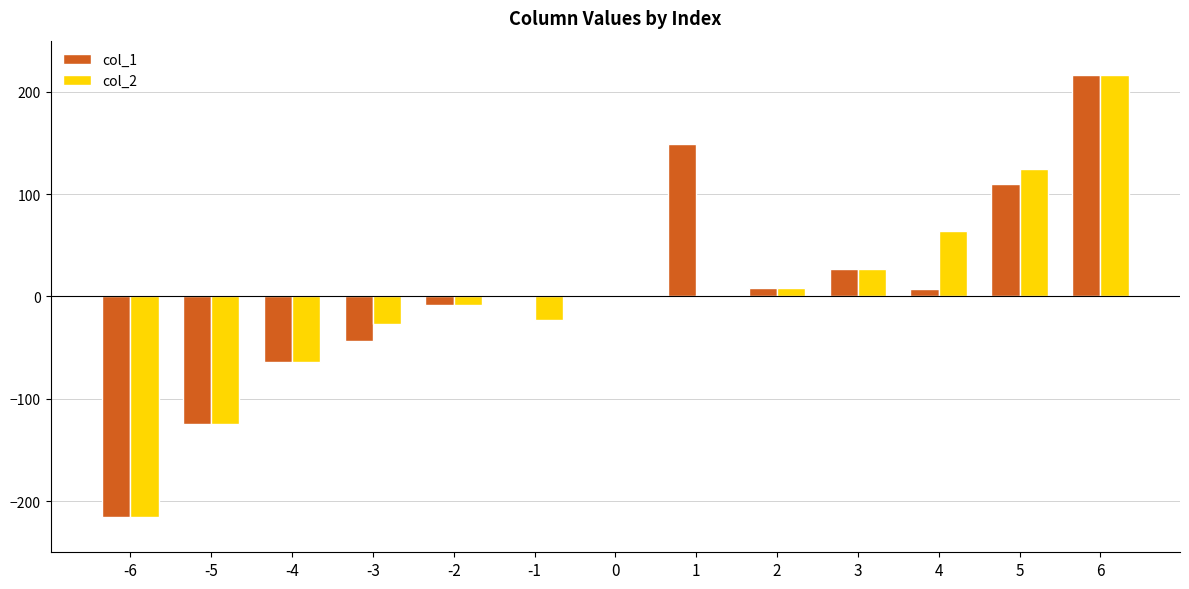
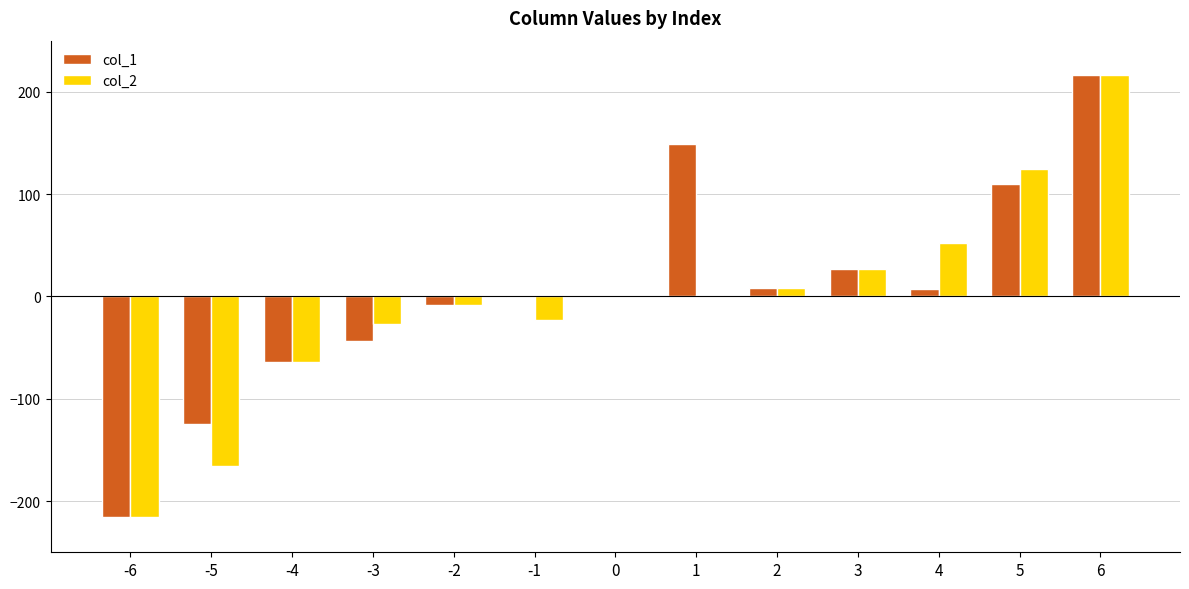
  {
    "col_1": {
      "-6": -216,
      "-5": -125,
      "-4": -64,
      "-3": -44,
      "-2": -8,
      "0": 0,
      "1": 149,
      "2": 8,
      "3": 27,
      "4": 7,
      "5": 110,
      "6": 216
    },
    "col_2": {
      "-6": -216,
-     "-5": -125,
+     "-5": -166,
      "-4": -64,
      "-3": -27,
      "-2": -8,
      "-1": -23,
      "0": 0,
      "2": 8,
      "3": 27,
-     "4": 64,
+     "4": 52,
      "5": 125,
      "6": 216
    }
  }
